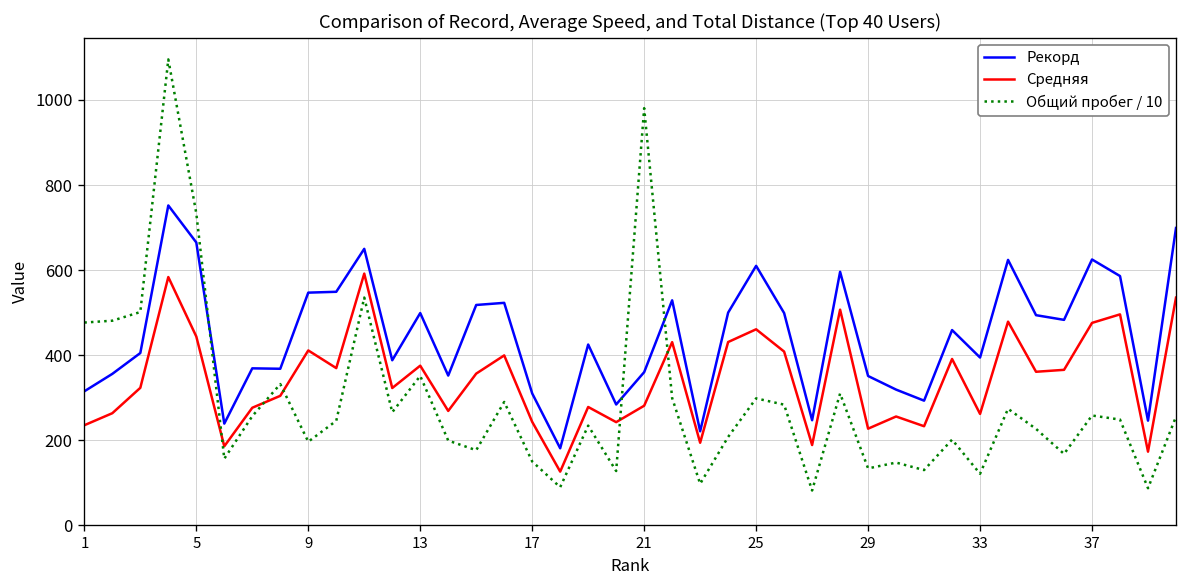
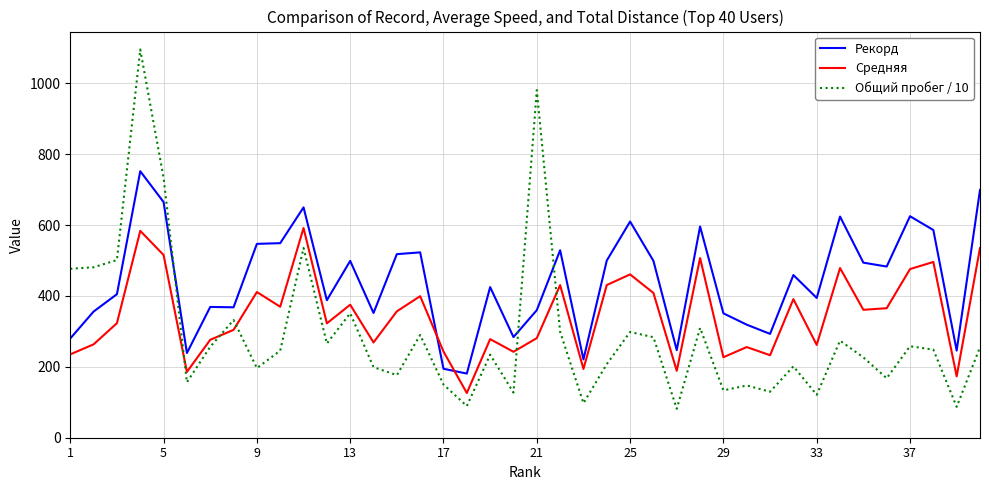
  {
    "Рекорд": {
-     "1": 320,
+     "1": 280,
      "5": 670,
      "9": 550,
      "13": 500,
-     "17": 310,
+     "17": 190,
      "21": 360,
      "25": 610,
      "29": 350,
      "33": 390,
      "37": 630
    },
    "Средняя": {
      "1": 240,
-     "5": 440,
+     "5": 520,
      "9": 410,
      "13": 380,
      "17": 240,
      "21": 280,
      "25": 460,
      "29": 230,
      "33": 260,
      "37": 480
    },
    "Общий пробег / 10": {
      "1": 480,
      "5": 730,
      "9": 200,
      "13": 350,
      "17": 150,
      "21": 980,
      "25": 300,
      "29": 130,
      "33": 120,
      "37": 260
    }
  }
